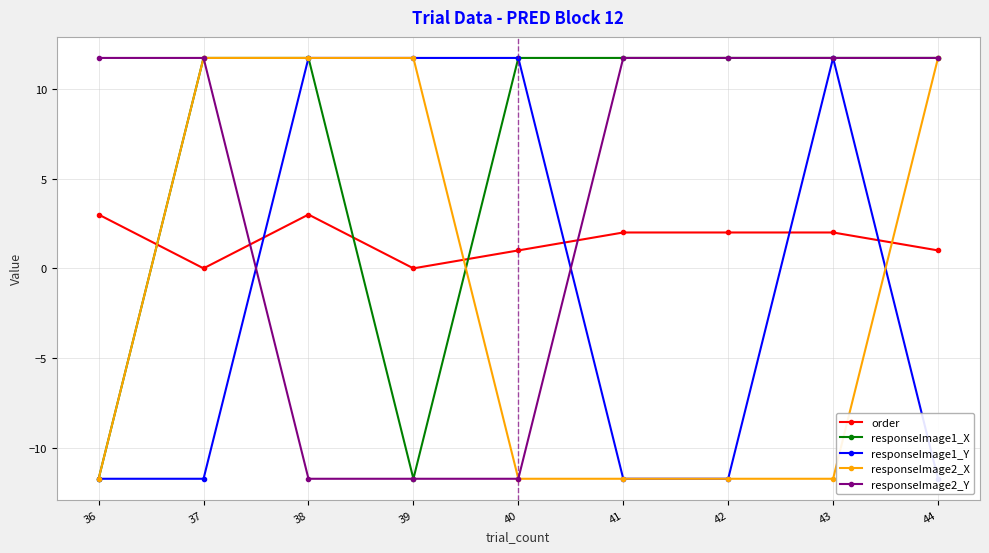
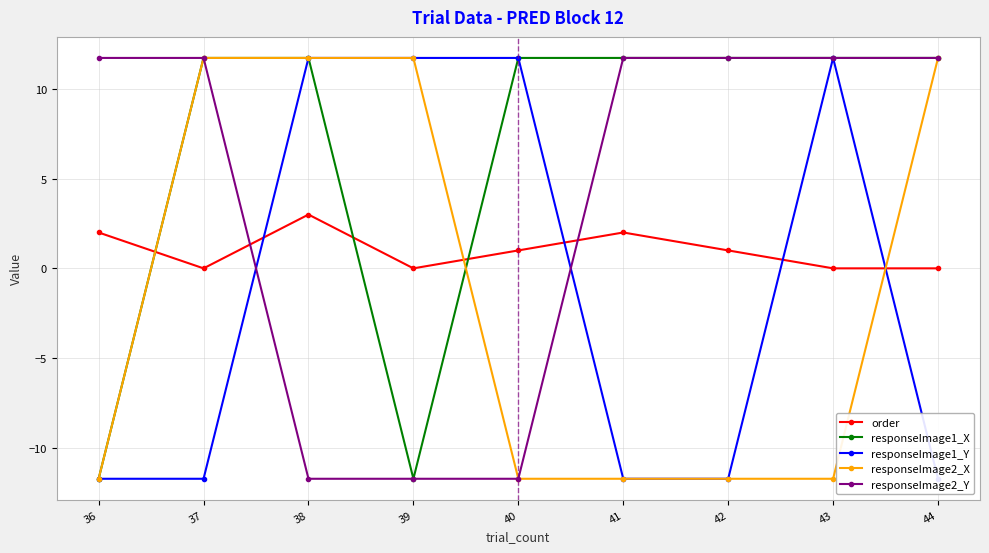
  {
    "order": {
-     "36": 3,
+     "36": 2,
      "37": 0,
      "38": 3,
      "39": 0,
      "40": 1,
      "41": 2,
-     "42": 2,
-     "43": 2,
-     "44": 1
+     "42": 1,
+     "43": 0,
+     "44": 0
    },
    "responseImage1_Y": {
      "37": -11.7
    },
    "responseImage2_X": {
      "43": -11.7
    },
    "responseImage2_Y": {
      "36": 11.7,
      "38": -11.7
    }
  }
